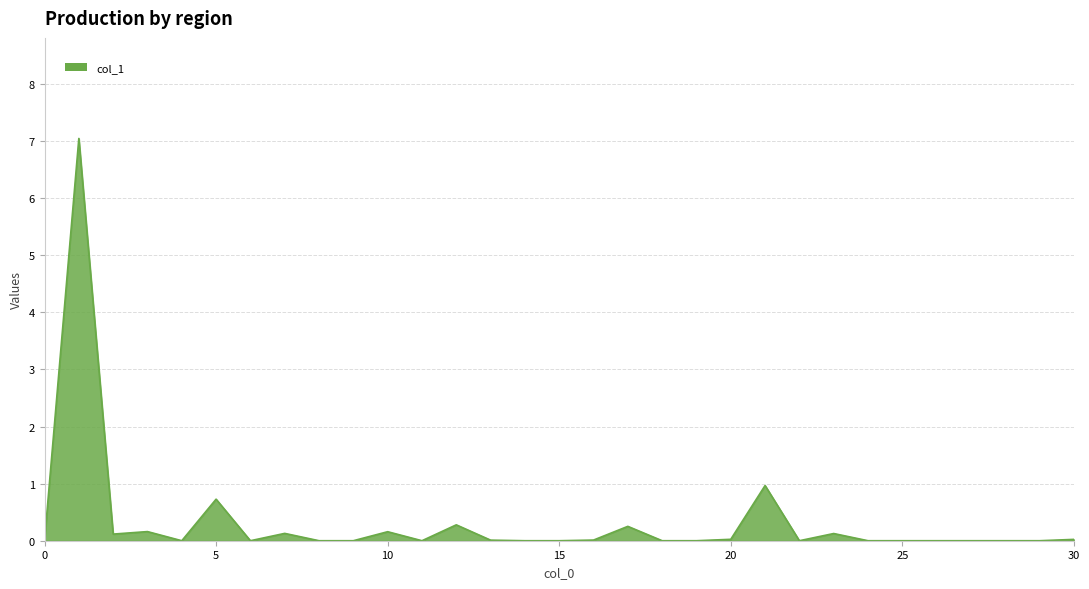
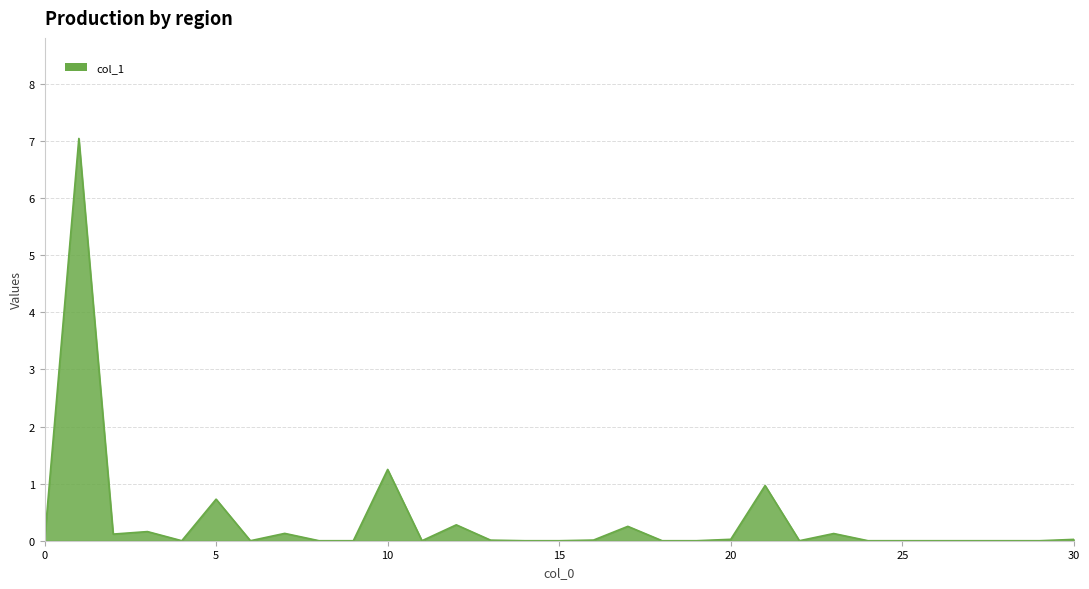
  {
    "0": 0.0,
    "5": 0.7,
-   "10": 0.2,
+   "10": 1.2,
    "15": 0.0,
    "20": 0.0,
    "25": 0.0,
    "30": 0.0
  }
